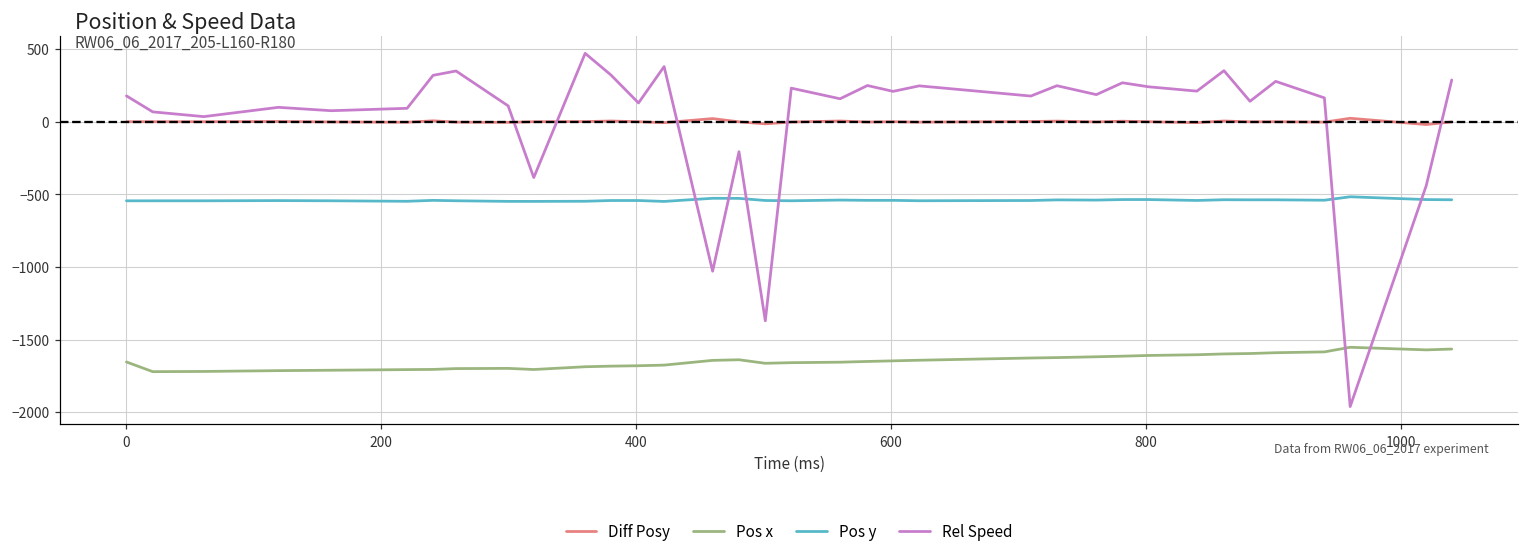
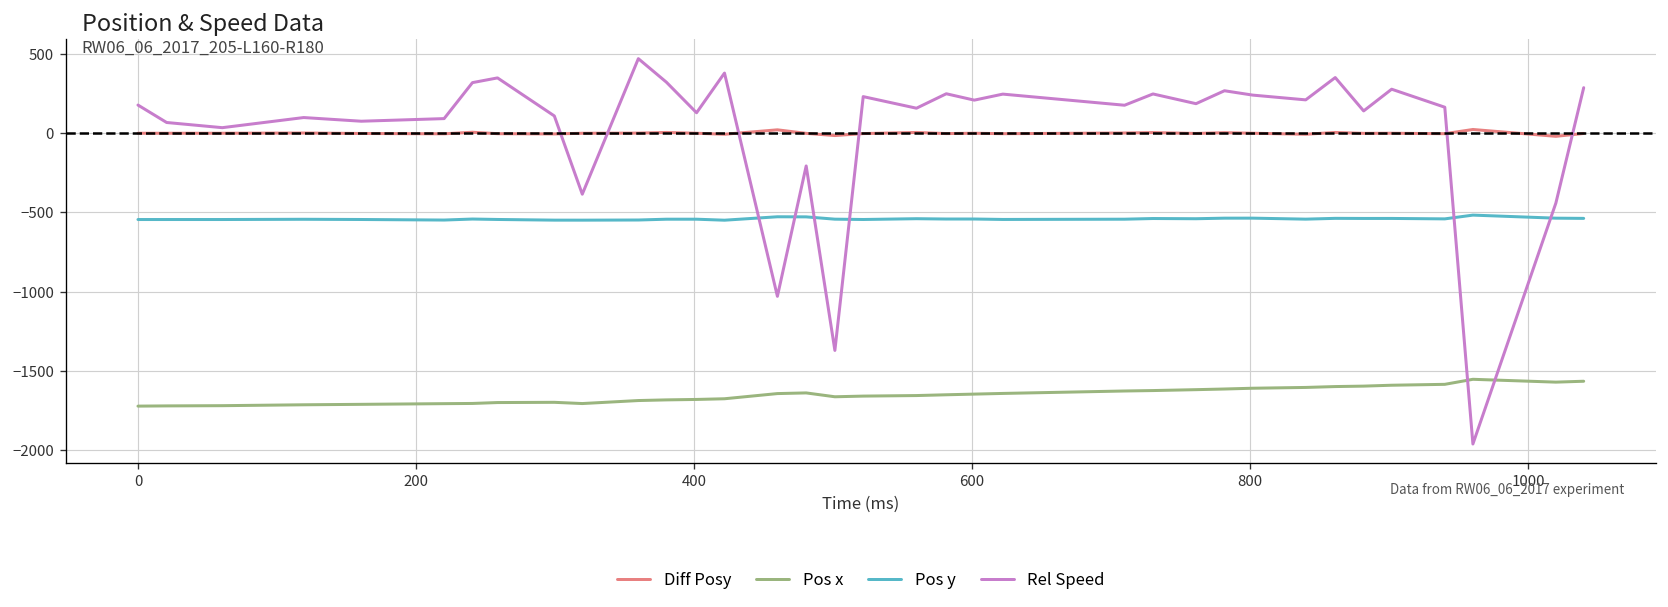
  {
    "Diff Posy": {
      "0": 0
    },
    "Pos x": {
-     "0": -1650
+     "0": -1720
    },
    "Pos y": {
      "0": -540
    },
    "Rel Speed": {
      "0": 180
    }
  }
